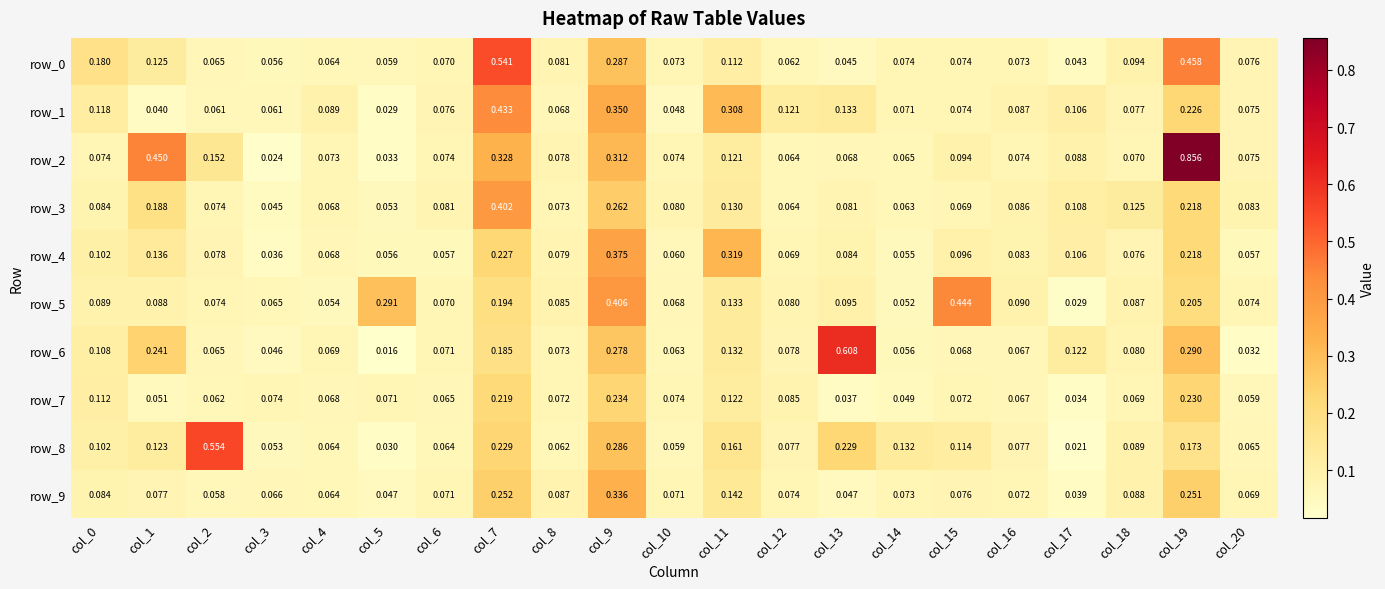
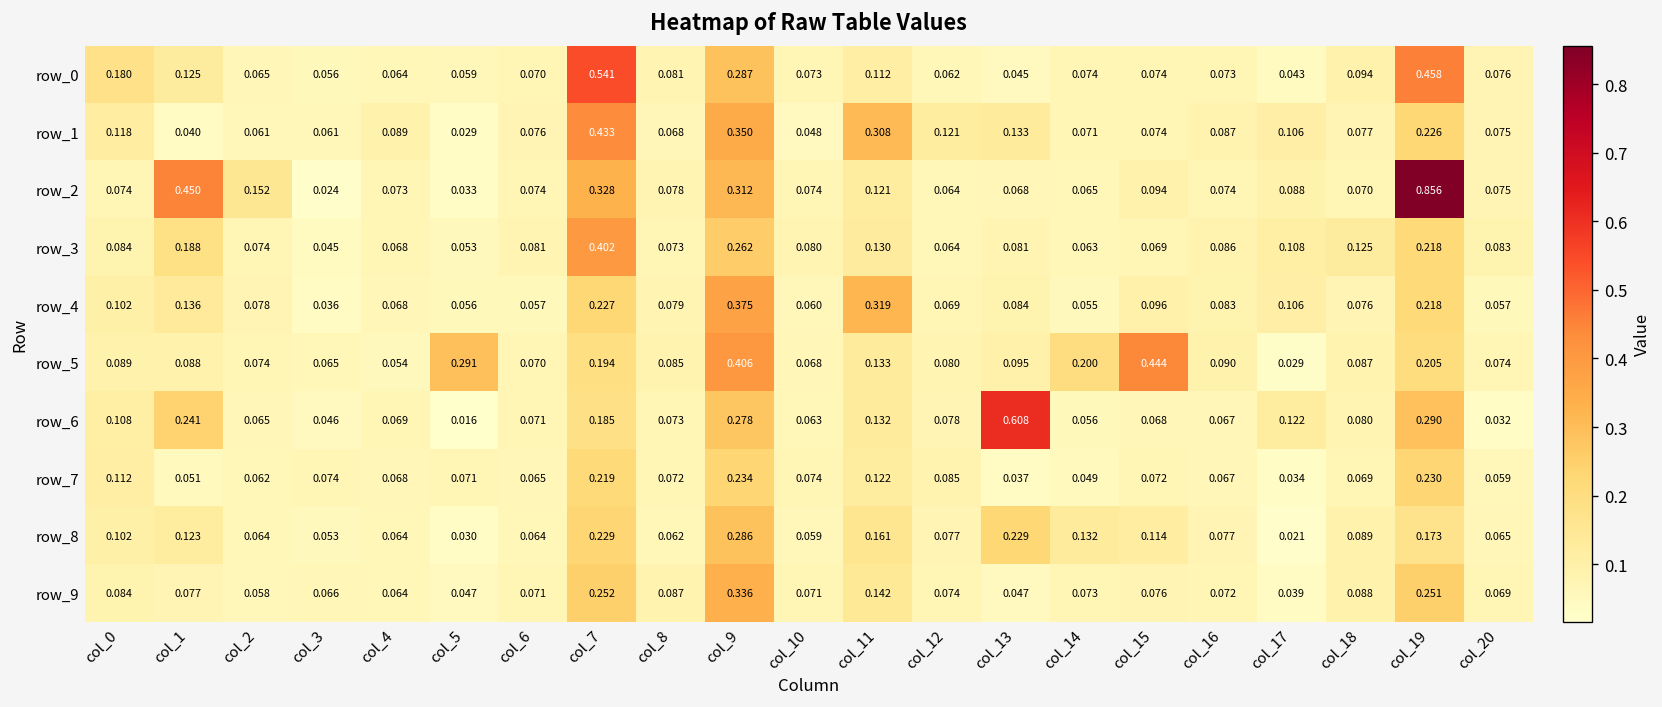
  {
    "row_5": {
      "col_0": 0.089,
      "col_1": 0.088,
      "col_2": 0.074,
      "col_3": 0.065,
      "col_4": 0.054,
      "col_5": 0.291,
      "col_6": 0.070,
      "col_7": 0.194,
      "col_8": 0.085,
      "col_9": 0.406,
      "col_10": 0.068,
      "col_11": 0.133,
      "col_12": 0.080,
      "col_13": 0.095,
-     "col_14": 0.052,
+     "col_14": 0.200,
      "col_15": 0.444,
      "col_16": 0.090,
      "col_17": 0.029,
      "col_18": 0.087,
      "col_19": 0.205,
      "col_20": 0.074
    },
    "row_8": {
      "col_0": 0.102,
      "col_1": 0.123,
-     "col_2": 0.554,
+     "col_2": 0.064,
      "col_3": 0.053,
      "col_4": 0.064,
      "col_5": 0.030,
      "col_6": 0.064,
      "col_7": 0.229,
      "col_8": 0.062,
      "col_9": 0.286,
      "col_10": 0.059,
      "col_11": 0.161,
      "col_12": 0.077,
      "col_13": 0.229,
      "col_14": 0.132,
      "col_15": 0.114,
      "col_16": 0.077,
      "col_17": 0.021,
      "col_18": 0.089,
      "col_19": 0.173,
      "col_20": 0.065
    }
  }
